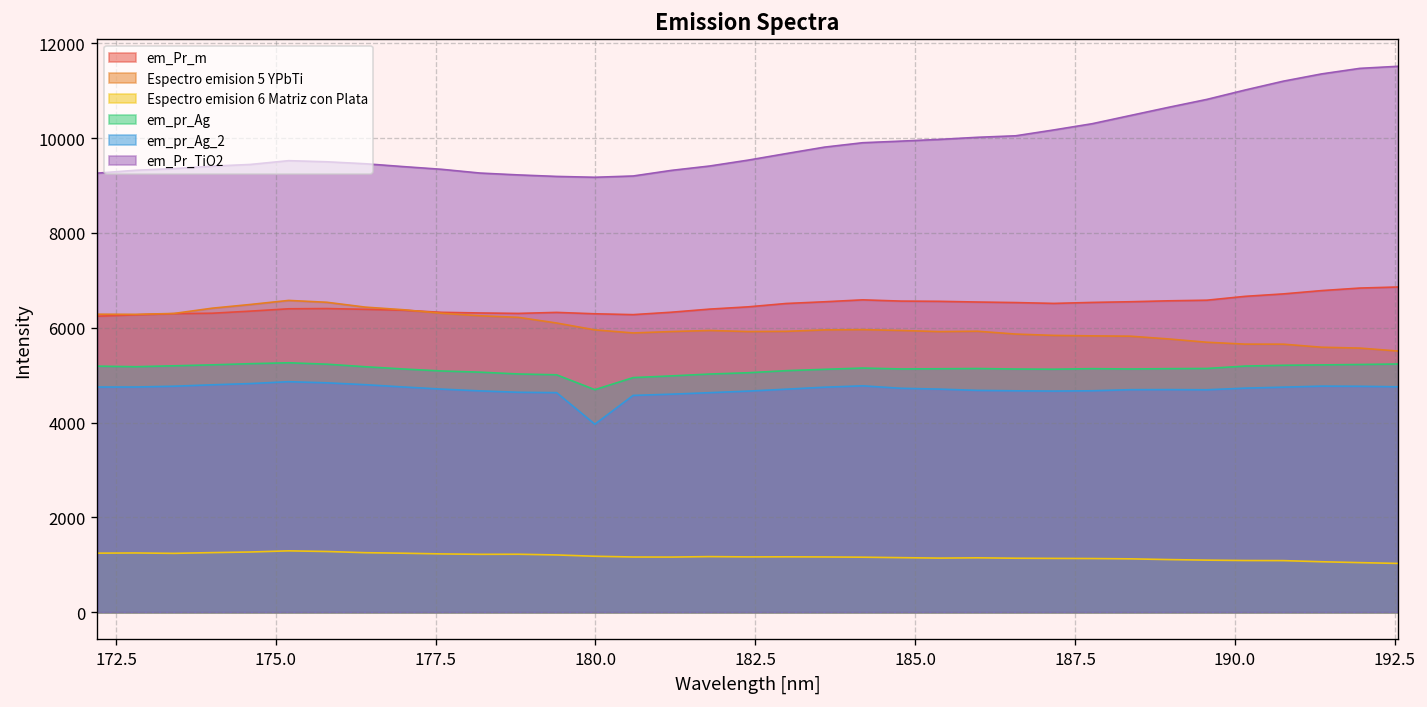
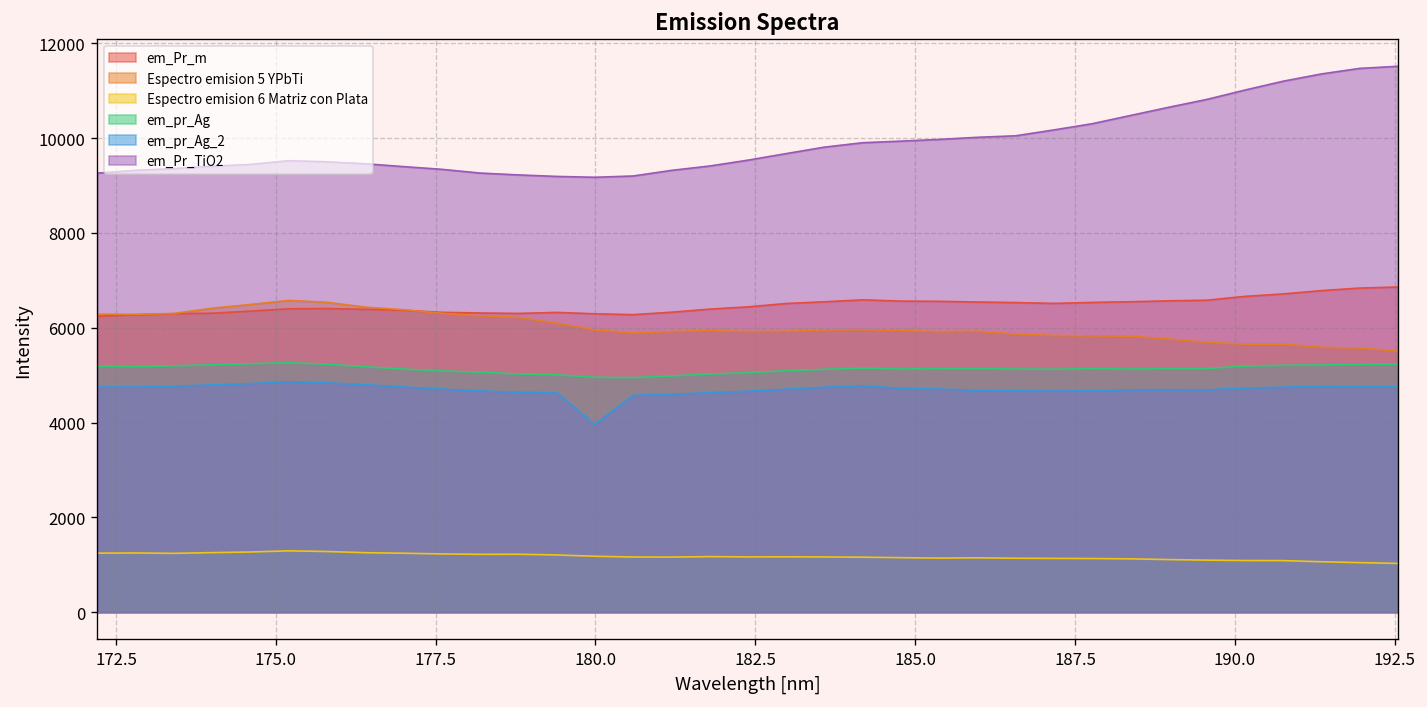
  {
    "em_pr_Ag": {
-     "180.0": 4700
+     "180.0": 5000
    },
    "em_pr_Ag_2": {
      "180.0": 4000
    },
    "em_Pr_TiO2": {
      "180.0": 9200
    }
  }
